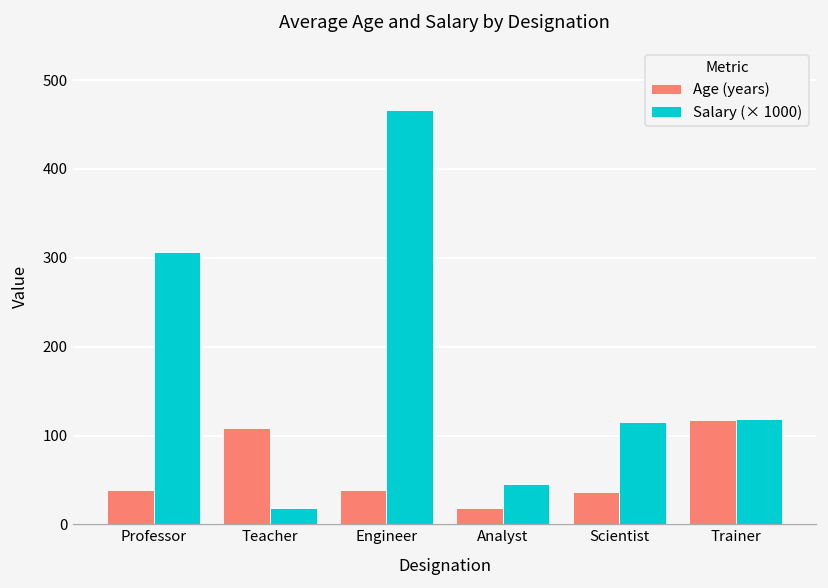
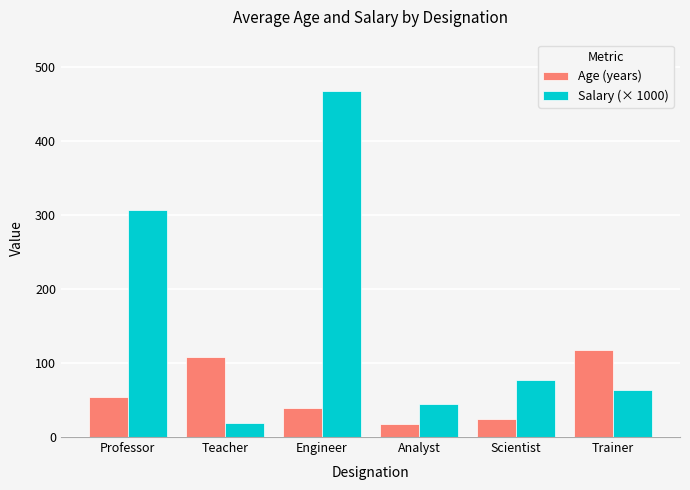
  {
    "Age (years)": {
-     "Professor": 40,
+     "Professor": 50,
      "Teacher": 110,
      "Engineer": 40,
      "Analyst": 20,
-     "Scientist": 40,
+     "Scientist": 20,
      "Trainer": 120
    },
    "Salary (× 1000)": {
      "Professor": 310,
      "Teacher": 20,
      "Engineer": 470,
      "Analyst": 50,
-     "Scientist": 120,
-     "Trainer": 120
+     "Scientist": 80,
+     "Trainer": 60
    }
  }
